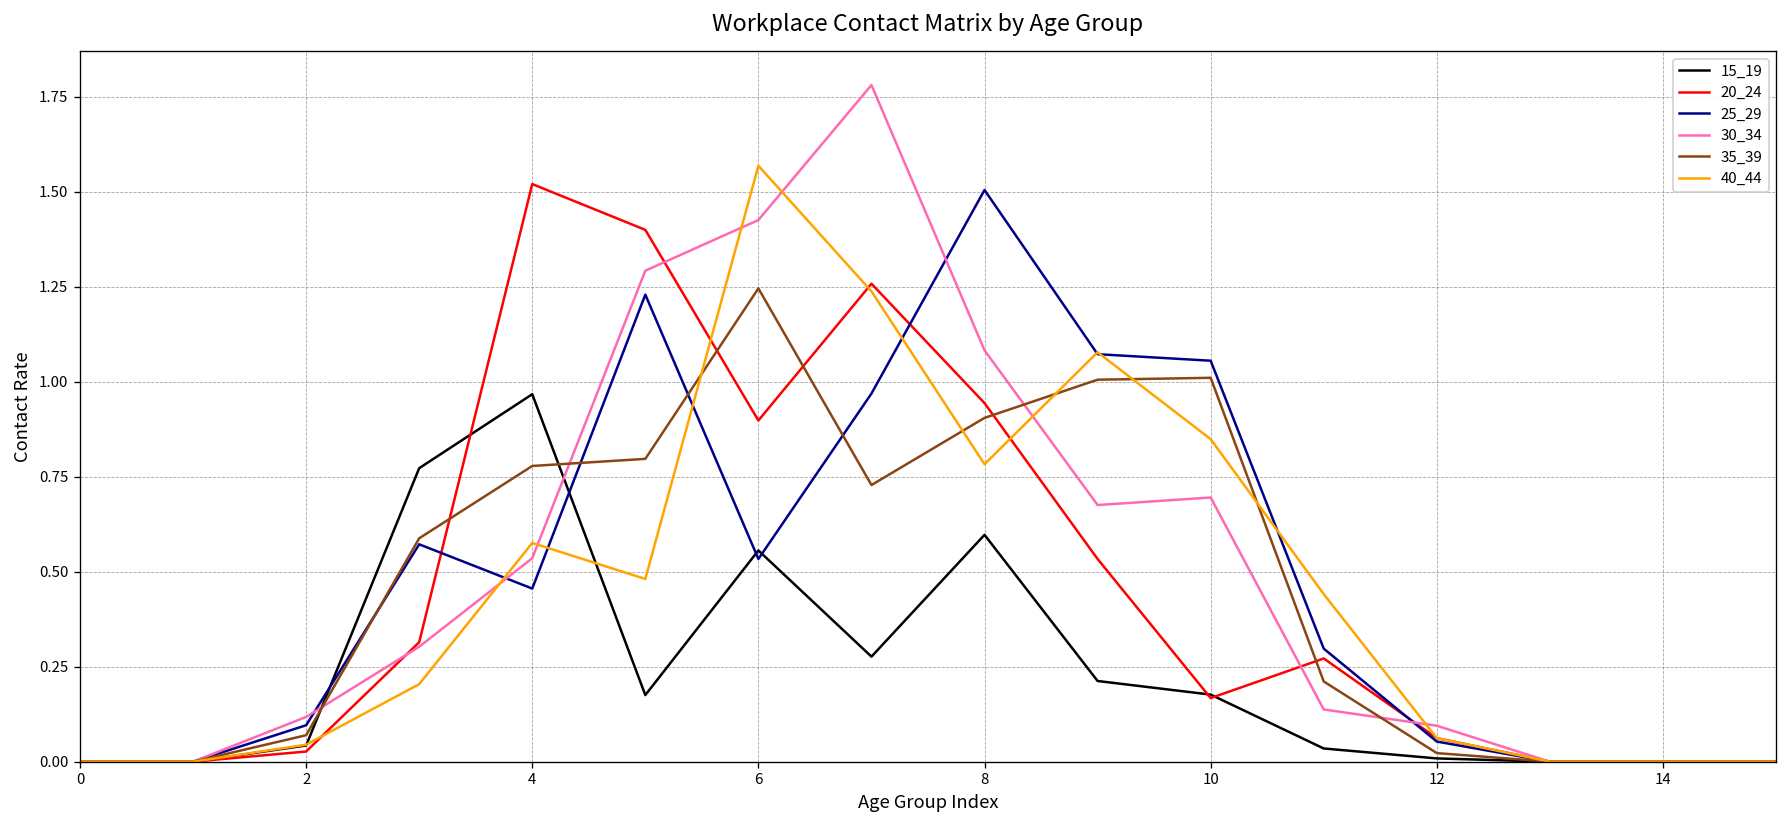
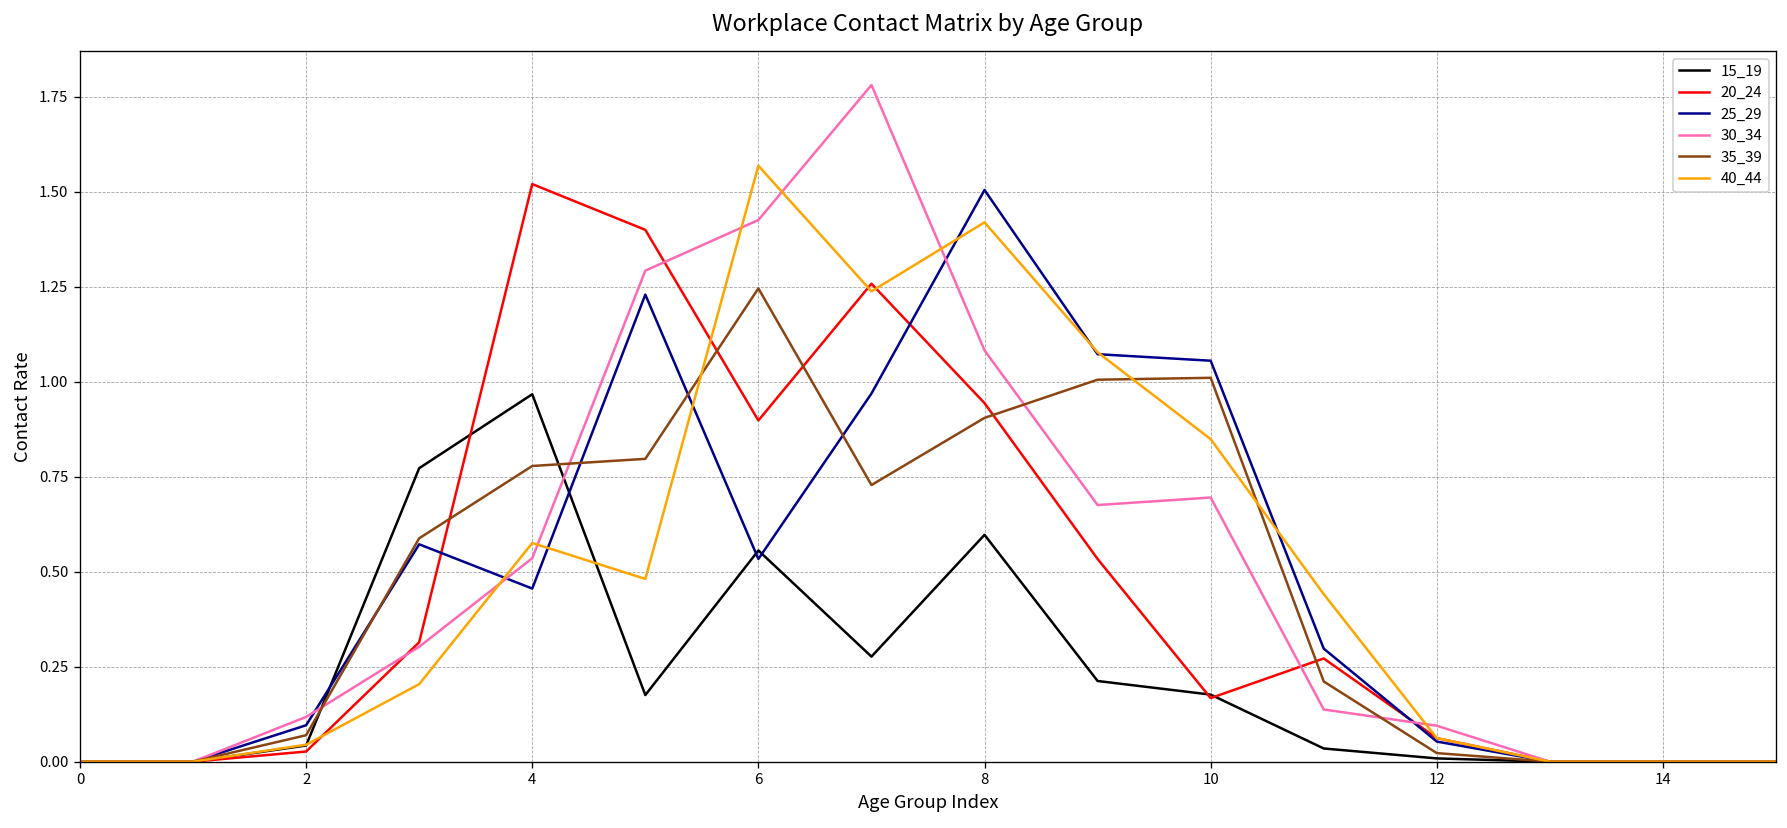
  {
    "15_19": {
      "4": 0.97,
      "6": 0.56,
      "8": 0.60,
      "10": 0.18,
      "12": 0.01
    },
    "20_24": {
      "2": 0.03,
      "4": 1.52,
      "6": 0.90,
      "8": 0.94,
      "10": 0.17
    },
    "25_29": {
      "2": 0.10,
      "4": 0.46,
      "6": 0.53,
      "8": 1.50,
      "10": 1.05,
      "12": 0.05
    },
    "30_34": {
      "2": 0.12,
      "4": 0.54,
      "6": 1.42,
      "8": 1.08,
      "10": 0.69,
      "12": 0.09
    },
    "35_39": {
      "2": 0.07,
      "4": 0.78,
      "6": 1.25,
      "8": 0.90,
      "10": 1.01,
      "12": 0.02
    },
    "40_44": {
      "4": 0.58,
      "6": 1.57,
-     "8": 0.78,
+     "8": 1.42,
      "10": 0.85
    }
  }
